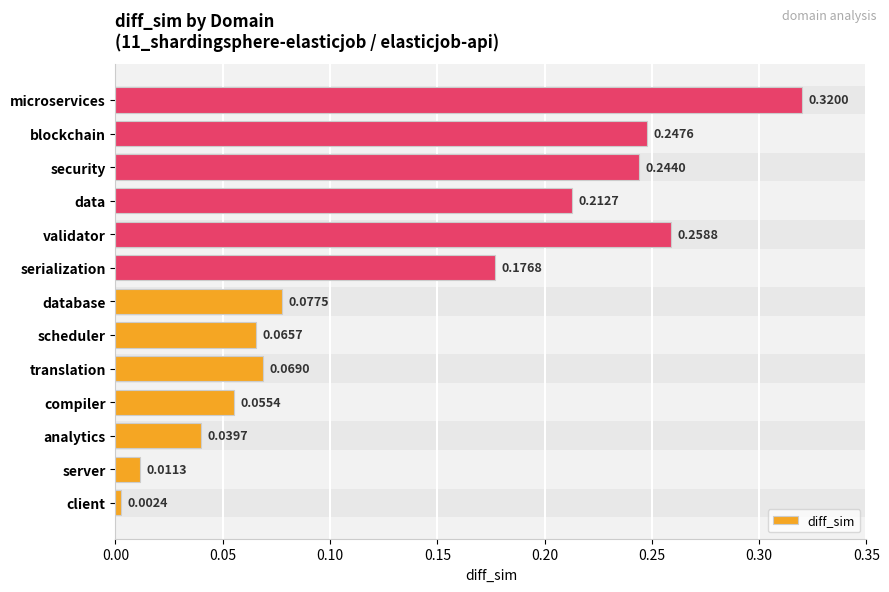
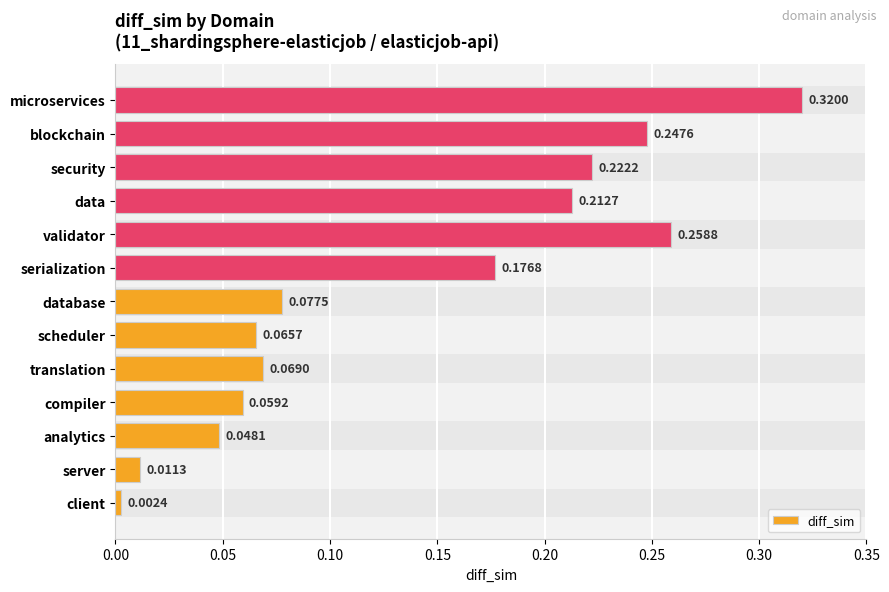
  {
    "diff_sim": {
      "blockchain": 0.2476,
-     "security": 0.2440,
+     "security": 0.2222,
      "data": 0.2127,
      "serialization": 0.1768,
      "scheduler": 0.0657,
-     "compiler": 0.0554,
-     "analytics": 0.0397,
+     "compiler": 0.0592,
+     "analytics": 0.0481,
      "server": 0.0113
    }
  }
